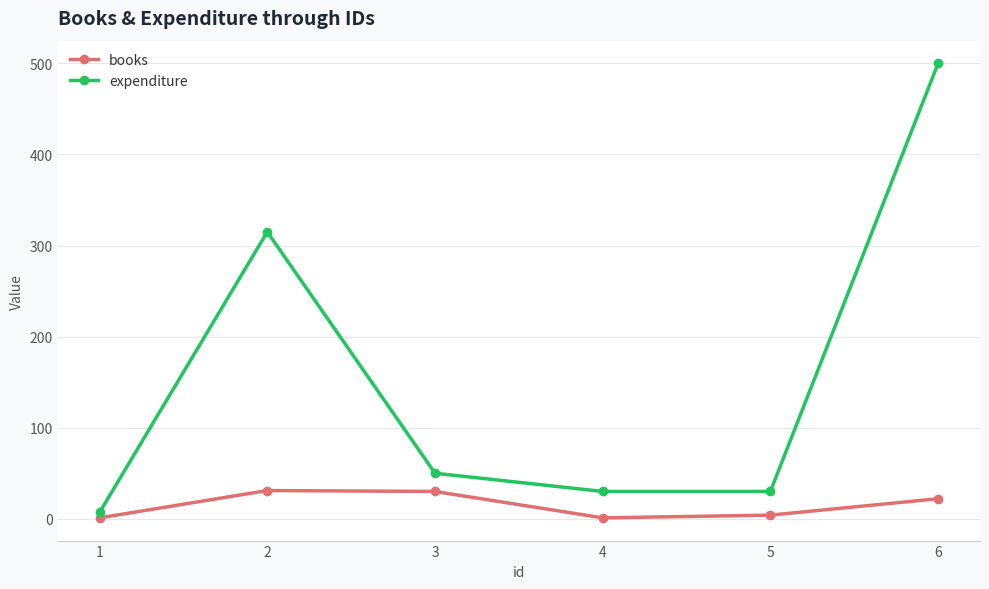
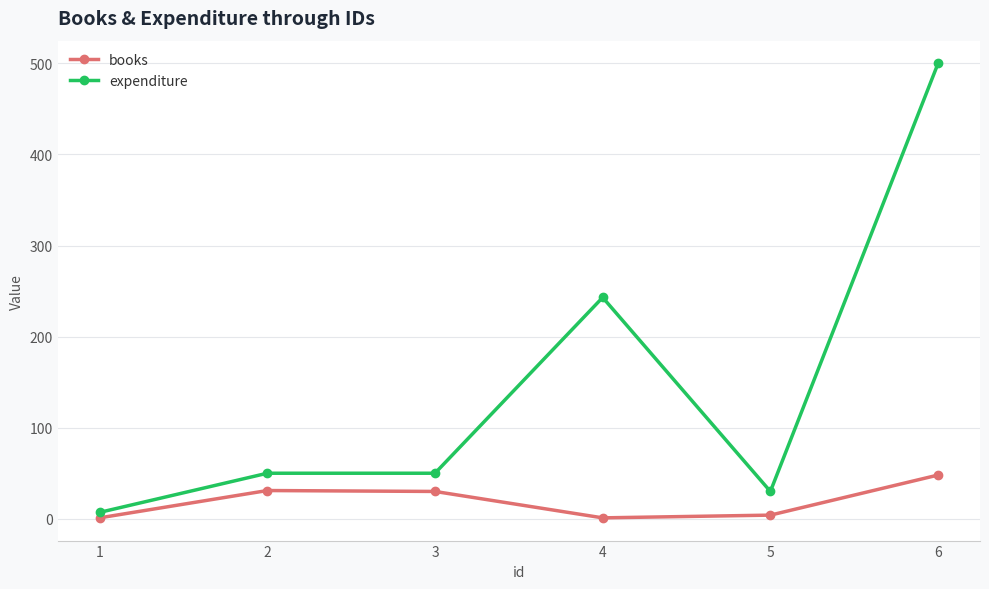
  {
    "books": {
      "1": 0,
      "2": 30,
      "3": 30,
      "4": 0,
      "5": 0,
-     "6": 20
+     "6": 50
    },
    "expenditure": {
      "1": 10,
-     "2": 320,
+     "2": 50,
      "3": 50,
-     "4": 30,
+     "4": 240,
      "5": 30,
      "6": 500
    }
  }
